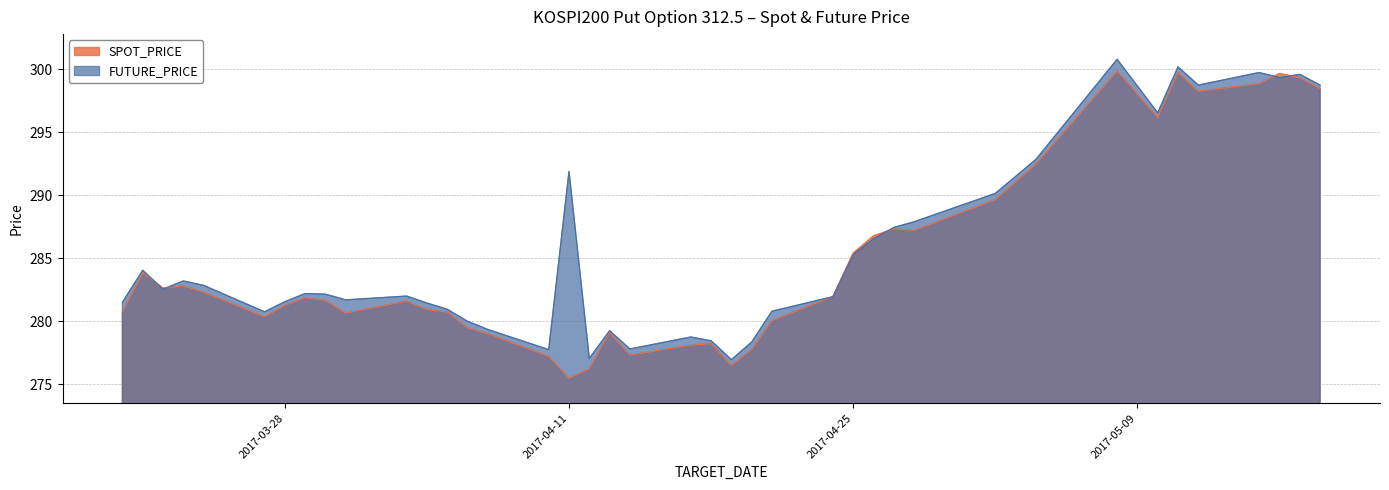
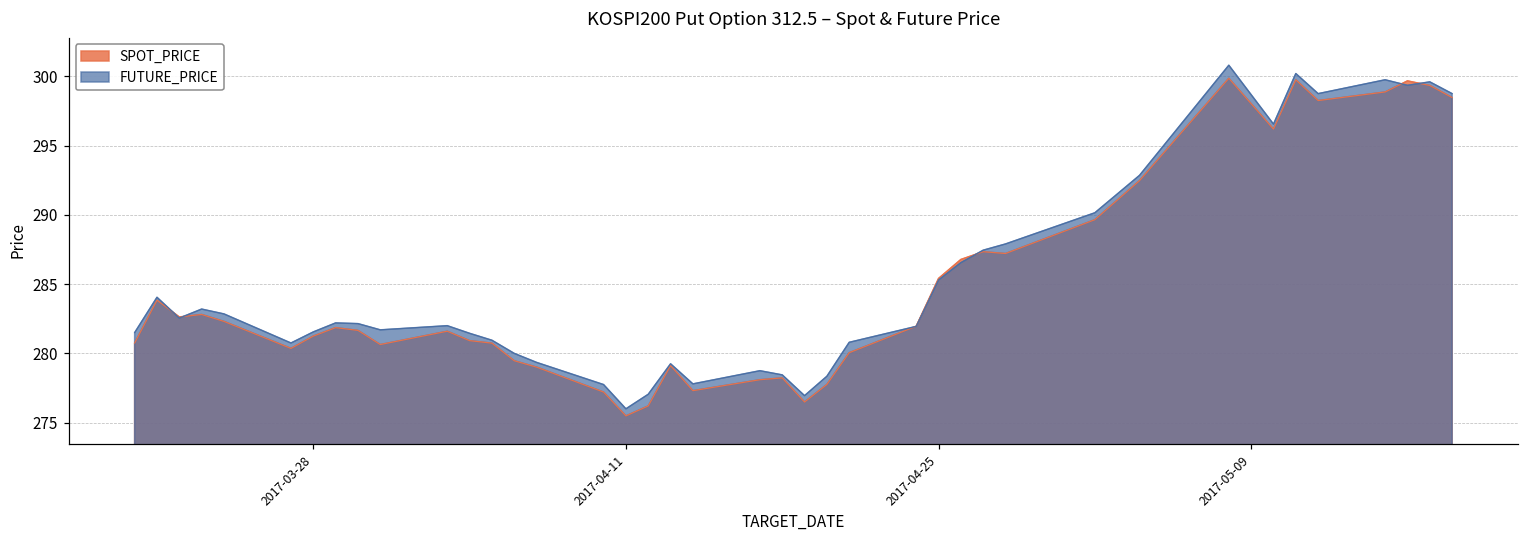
  {
    "SPOT_PRICE": {
      "2017-03-28": 281.3,
      "2017-04-11": 275.5
    },
    "FUTURE_PRICE": {
      "2017-03-28": 281.6,
-     "2017-04-11": 291.9
+     "2017-04-11": 276.0
    }
  }
